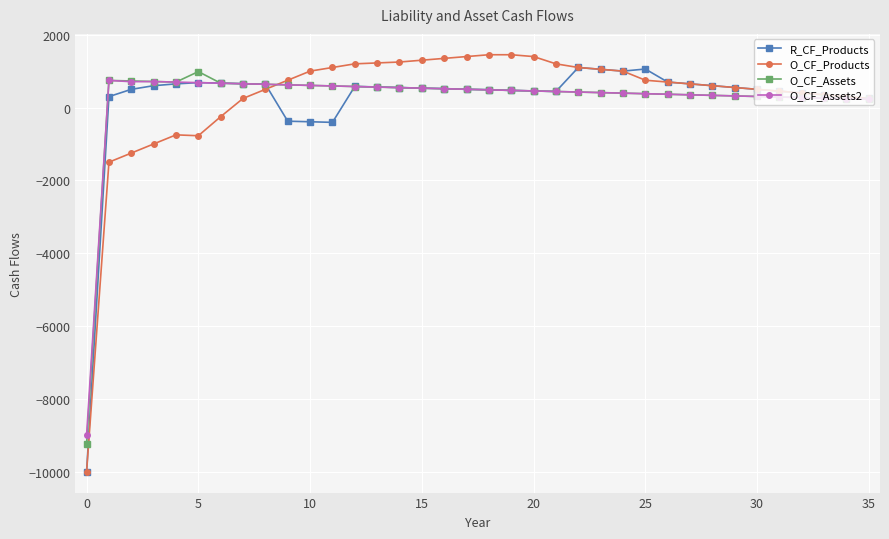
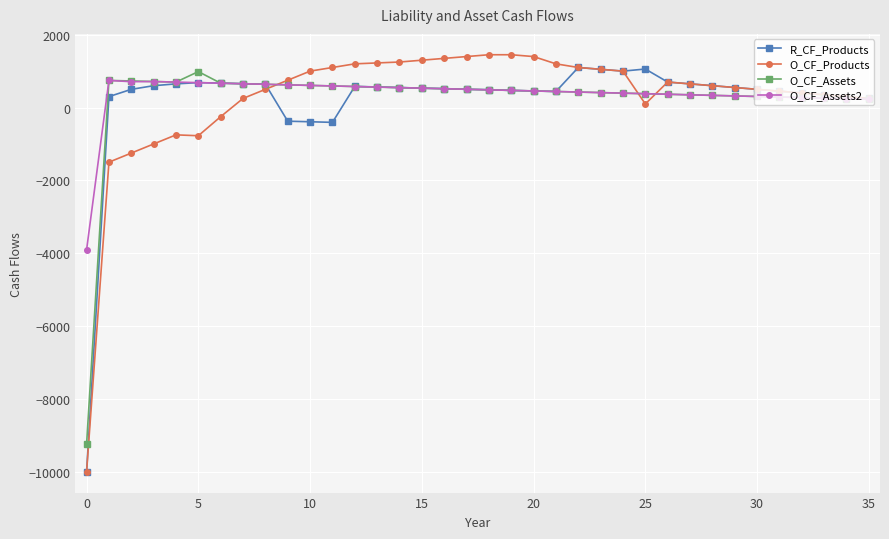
  {
    "R_CF_Products": {
      "10": -400,
      "25": 1100
    },
    "O_CF_Products": {
      "5": -800,
      "10": 1000,
      "15": 1300,
      "20": 1400,
-     "25": 800
+     "25": 100
    },
    "O_CF_Assets": {
      "0": -9200,
      "5": 1000
    },
    "O_CF_Assets2": {
-     "0": -9000
+     "0": -3900
    }
  }
